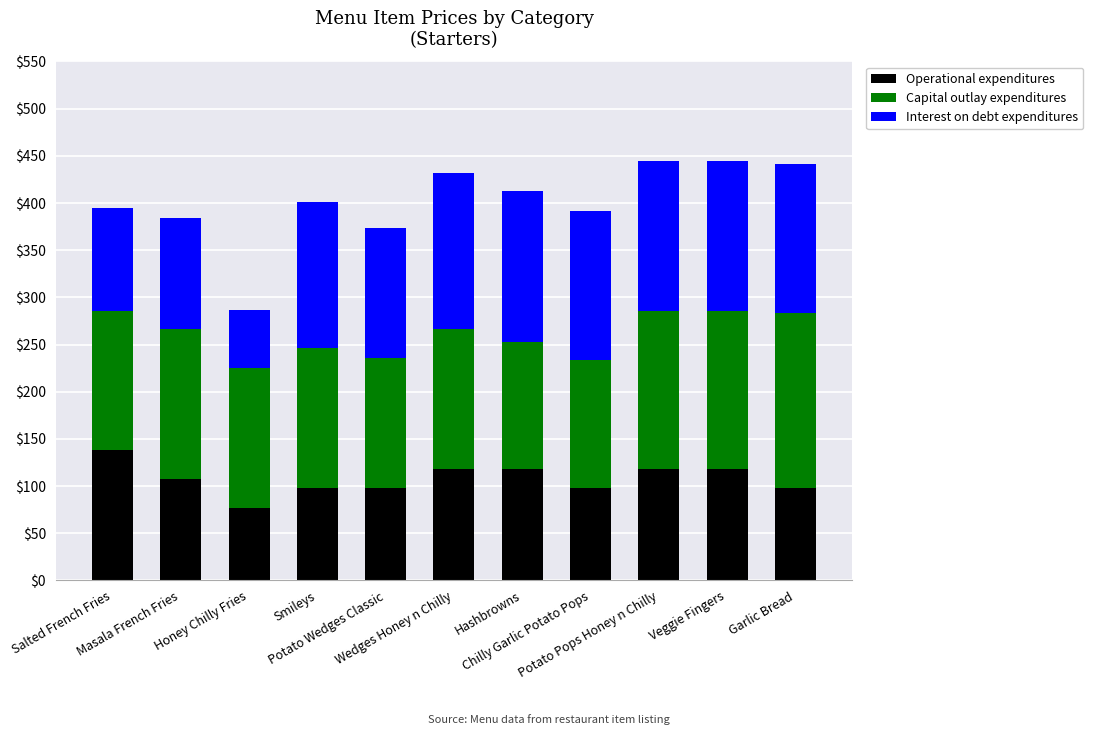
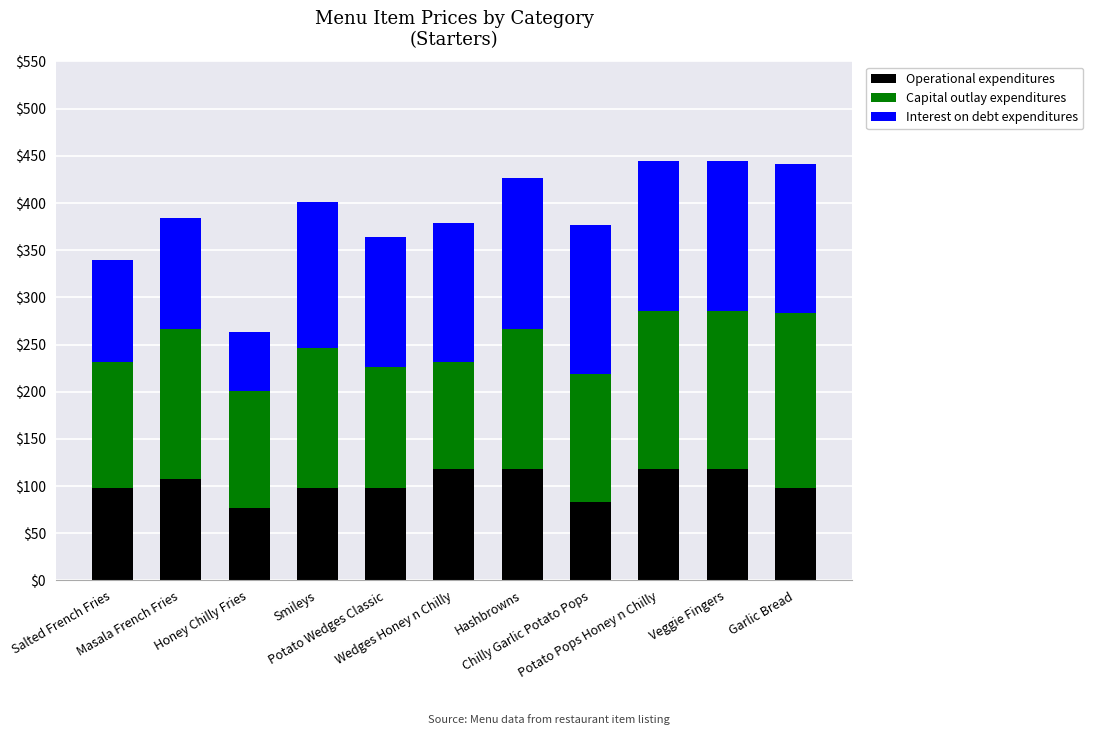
  {
    "Operational expenditures": {
-     "Salted French Fries": "$140",
+     "Salted French Fries": "$100",
      "Masala French Fries": "$110",
      "Honey Chilly Fries": "$80",
      "Smileys": "$100",
      "Potato Wedges Classic": "$100",
      "Wedges Honey n Chilly": "$120",
      "Hashbrowns": "$120",
-     "Chilly Garlic Potato Pops": "$100",
+     "Chilly Garlic Potato Pops": "$80",
      "Potato Pops Honey n Chilly": "$120",
      "Veggie Fingers": "$120",
      "Garlic Bread": "$100"
    },
    "Capital outlay expenditures": {
-     "Salted French Fries": "$150",
+     "Salted French Fries": "$130",
      "Masala French Fries": "$160",
-     "Honey Chilly Fries": "$150",
+     "Honey Chilly Fries": "$120",
      "Smileys": "$150",
-     "Potato Wedges Classic": "$140",
-     "Wedges Honey n Chilly": "$150",
-     "Hashbrowns": "$140",
+     "Potato Wedges Classic": "$130",
+     "Wedges Honey n Chilly": "$110",
+     "Hashbrowns": "$150",
      "Chilly Garlic Potato Pops": "$140",
      "Potato Pops Honey n Chilly": "$170",
      "Veggie Fingers": "$170",
      "Garlic Bread": "$190"
    },
    "Interest on debt expenditures": {
      "Salted French Fries": "$110",
      "Masala French Fries": "$120",
      "Honey Chilly Fries": "$60",
      "Smileys": "$160",
      "Potato Wedges Classic": "$140",
-     "Wedges Honey n Chilly": "$170",
+     "Wedges Honey n Chilly": "$150",
      "Hashbrowns": "$160",
      "Chilly Garlic Potato Pops": "$160",
      "Potato Pops Honey n Chilly": "$160",
      "Veggie Fingers": "$160",
      "Garlic Bread": "$160"
    }
  }
